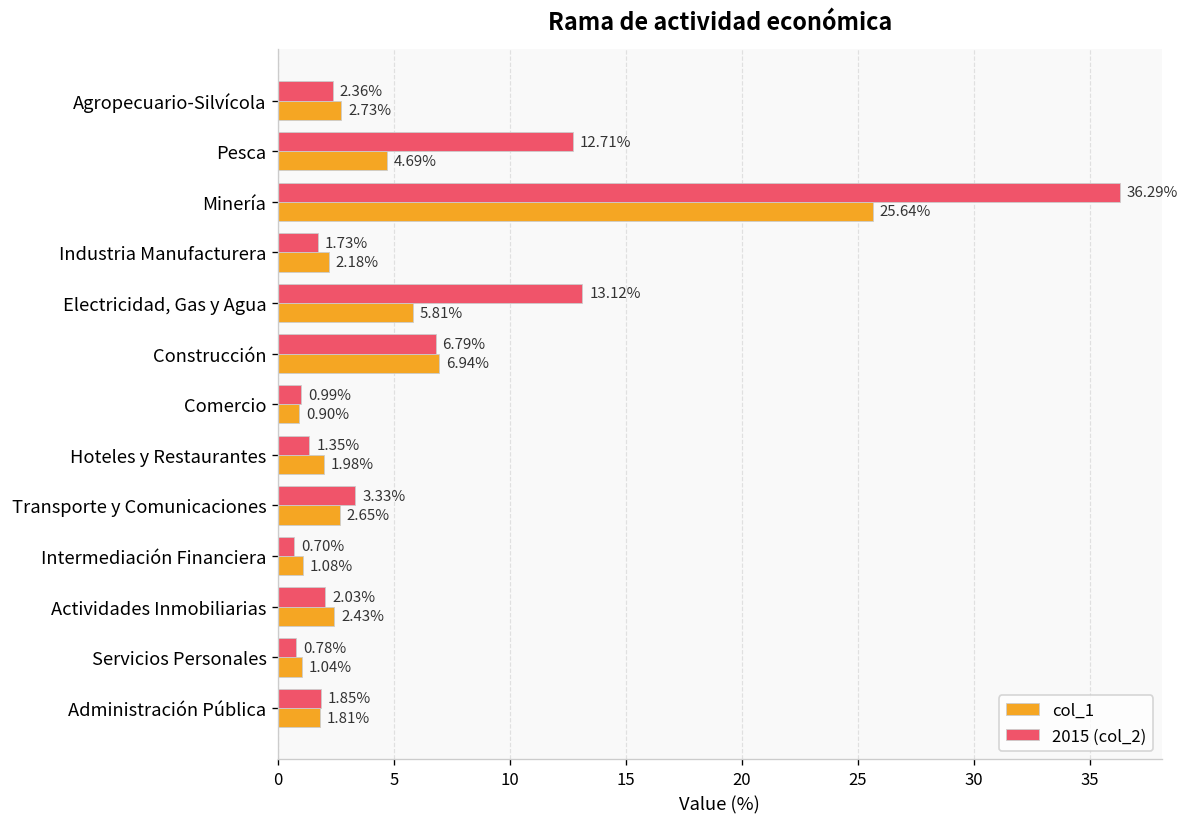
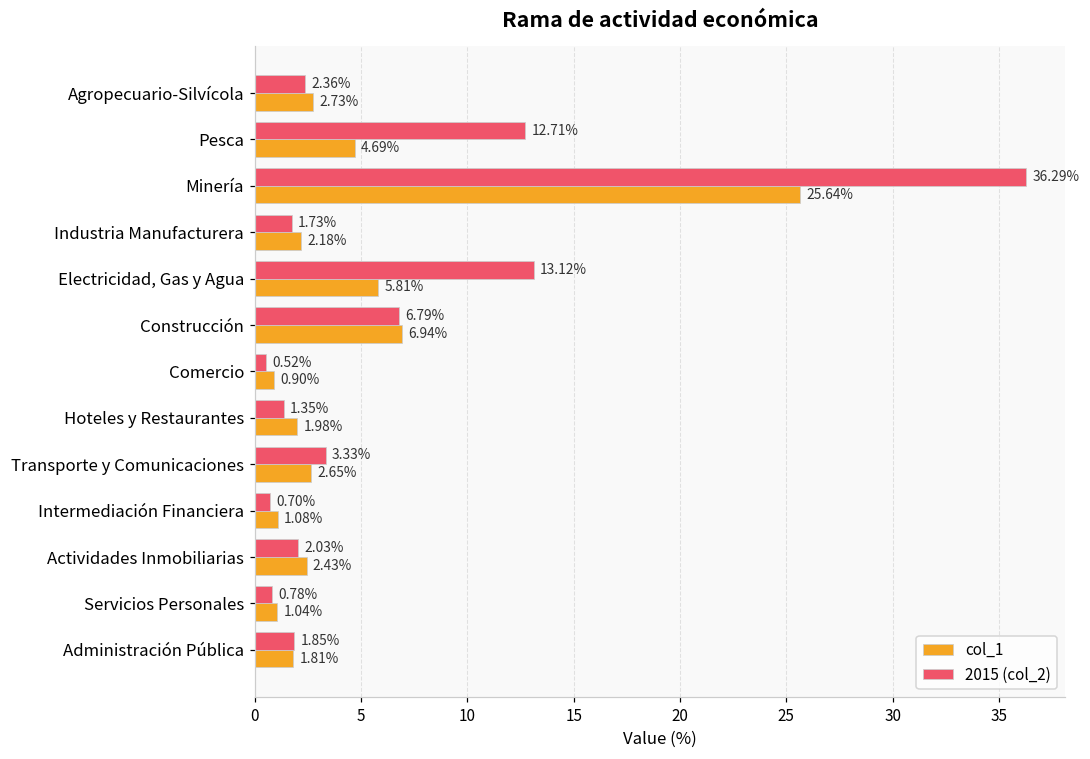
  {
    "col_1": {
      "Agropecuario-Silvícola": "2.73%",
      "Pesca": "4.69%",
      "Minería": "25.64%",
      "Industria Manufacturera": "2.18%",
      "Electricidad, Gas y Agua": "5.81%",
      "Construcción": "6.94%",
      "Comercio": "0.90%",
      "Hoteles y Restaurantes": "1.98%",
      "Transporte y Comunicaciones": "2.65%",
      "Intermediación Financiera": "1.08%",
      "Actividades Inmobiliarias": "2.43%",
      "Servicios Personales": "1.04%",
      "Administración Pública": "1.81%"
    },
    "2015 (col_2)": {
      "Agropecuario-Silvícola": "2.36%",
      "Pesca": "12.71%",
      "Minería": "36.29%",
      "Industria Manufacturera": "1.73%",
      "Electricidad, Gas y Agua": "13.12%",
      "Construcción": "6.79%",
-     "Comercio": "0.99%",
+     "Comercio": "0.52%",
      "Hoteles y Restaurantes": "1.35%",
      "Transporte y Comunicaciones": "3.33%",
      "Intermediación Financiera": "0.70%",
      "Actividades Inmobiliarias": "2.03%",
      "Servicios Personales": "0.78%",
      "Administración Pública": "1.85%"
    }
  }
